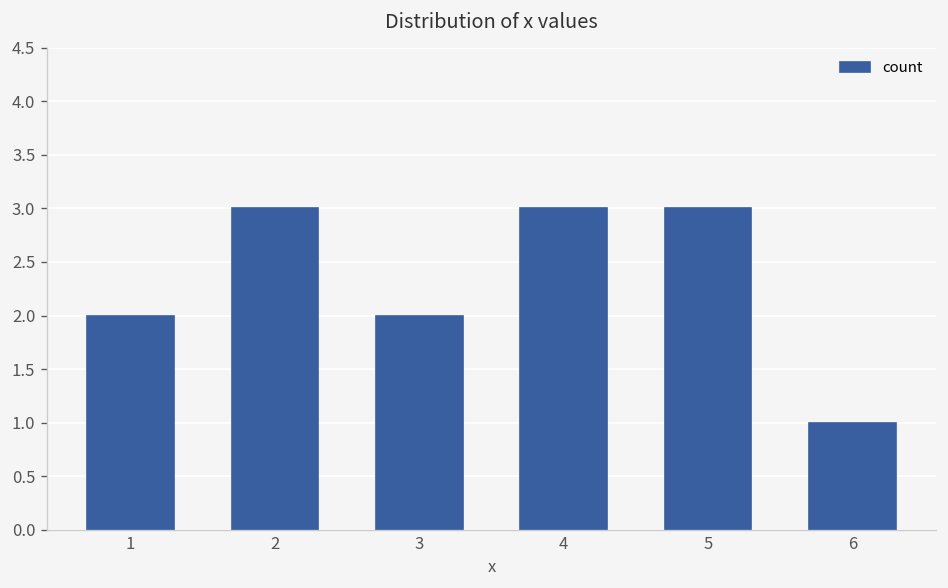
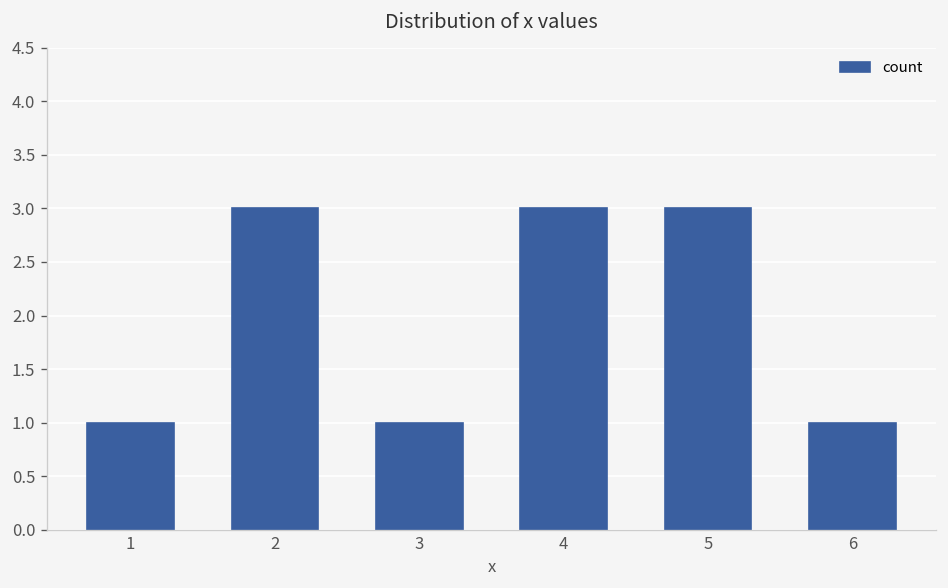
  {
-   "1": 2,
+   "1": 1,
    "2": 3,
-   "3": 2,
+   "3": 1,
    "4": 3,
    "5": 3,
    "6": 1
  }
